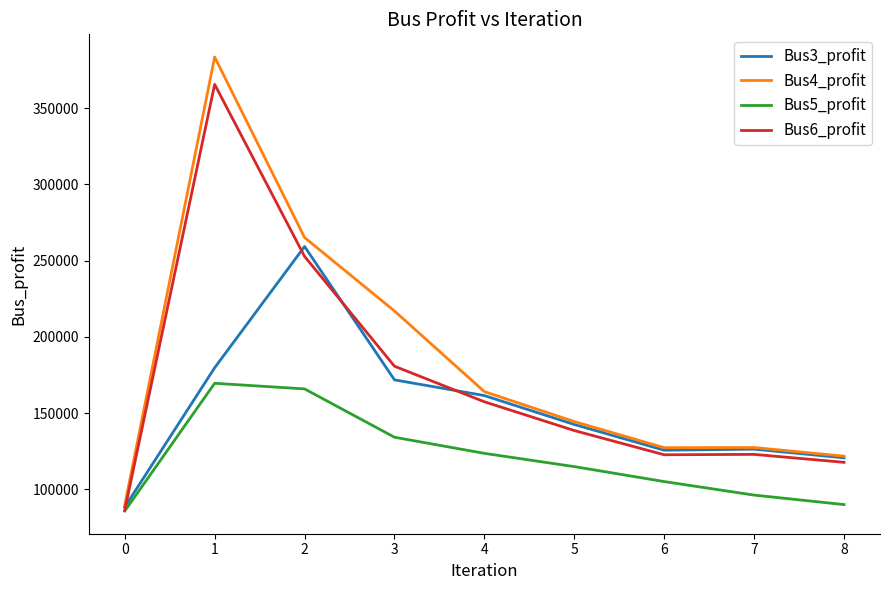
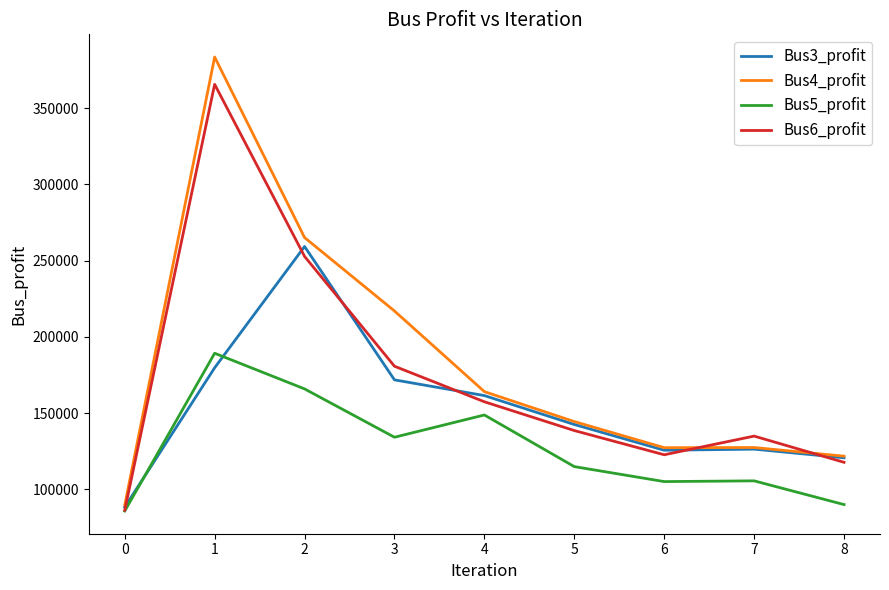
  {
    "Bus3_profit": {
      "1": 180000,
      "2": 259000,
      "3": 172000,
      "4": 162000,
      "5": 143000
    },
    "Bus4_profit": {
      "1": 384000,
      "2": 265000,
      "3": 217000,
      "4": 164000,
      "5": 145000
    },
    "Bus5_profit": {
-     "1": 170000,
+     "1": 189000,
      "2": 166000,
      "3": 134000,
-     "4": 124000,
+     "4": 149000,
      "5": 115000,
      "6": 105000,
-     "7": 96000,
+     "7": 106000,
      "8": 90000
    },
    "Bus6_profit": {
      "1": 366000,
      "2": 253000,
      "3": 181000,
      "4": 158000,
      "5": 139000,
      "6": 123000,
-     "7": 123000,
+     "7": 135000,
      "8": 118000
    }
  }
